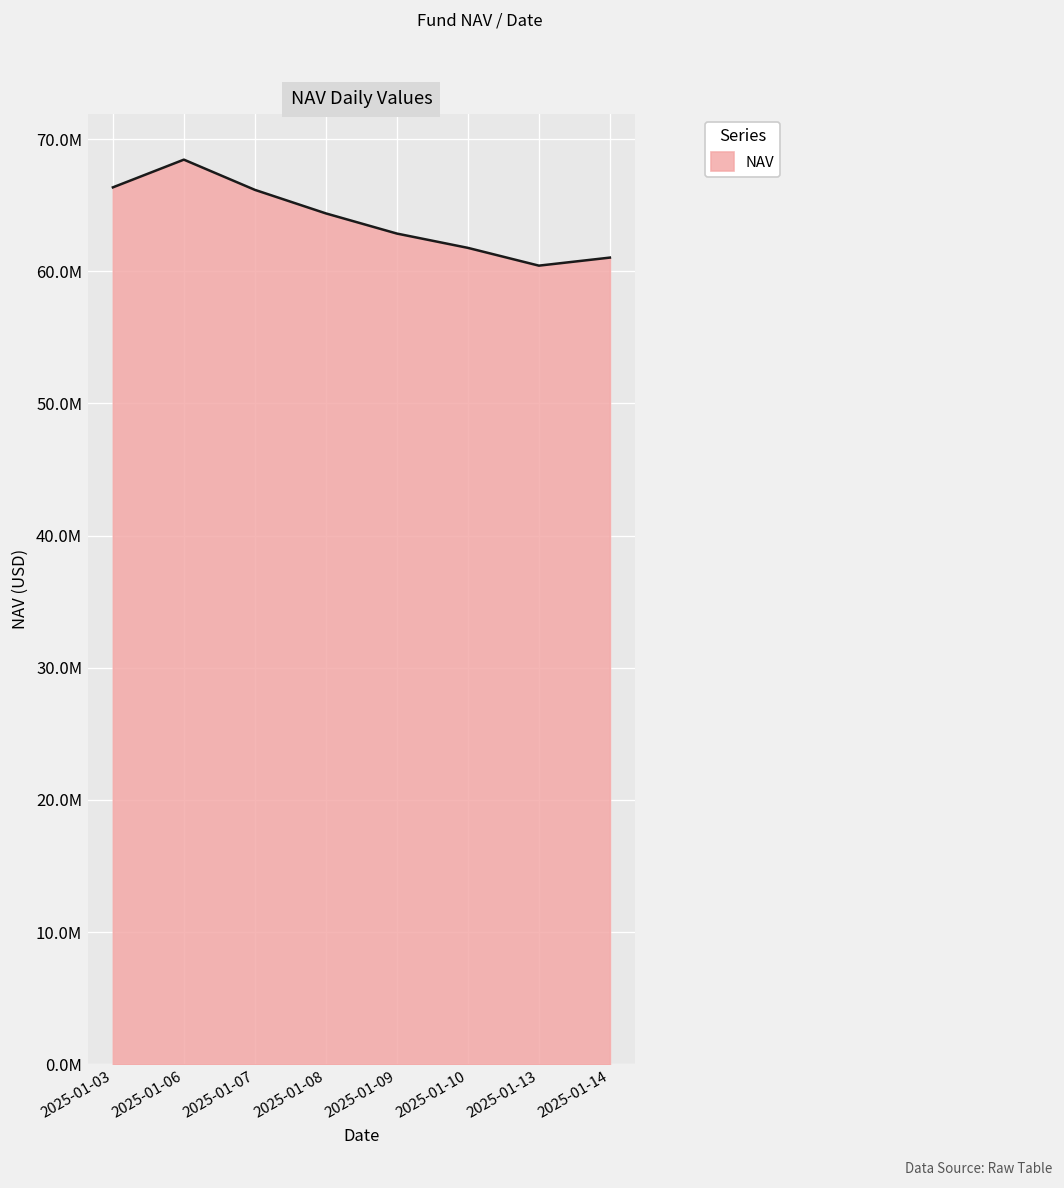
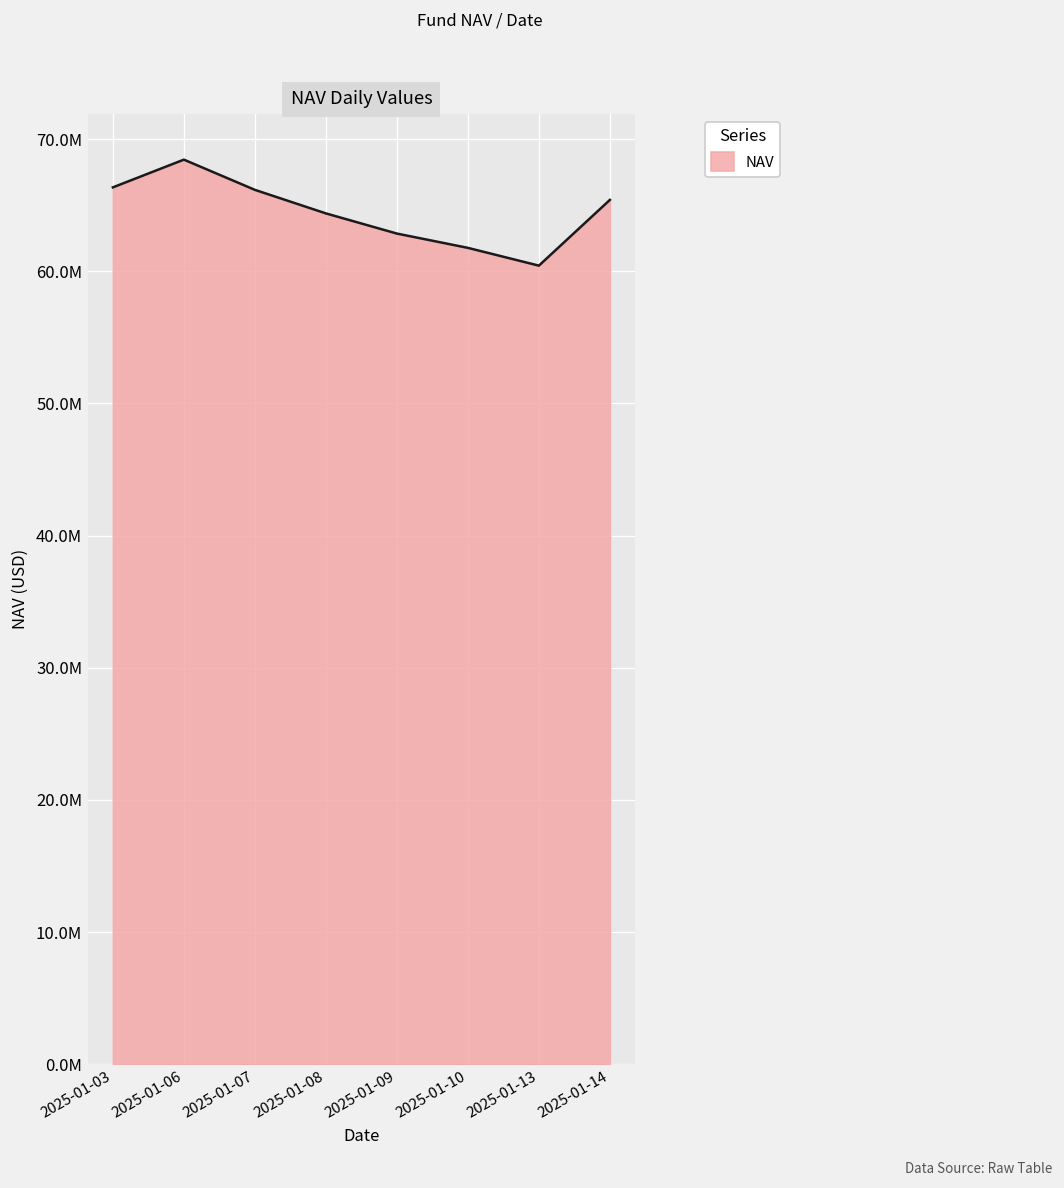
  {
    "2025-01-03": 66300000,
    "2025-01-06": 68400000,
    "2025-01-07": 66200000,
    "2025-01-08": 64400000,
    "2025-01-09": 62900000,
    "2025-01-10": 61800000,
    "2025-01-13": 60400000,
-   "2025-01-14": 61000000
+   "2025-01-14": 65400000
  }
